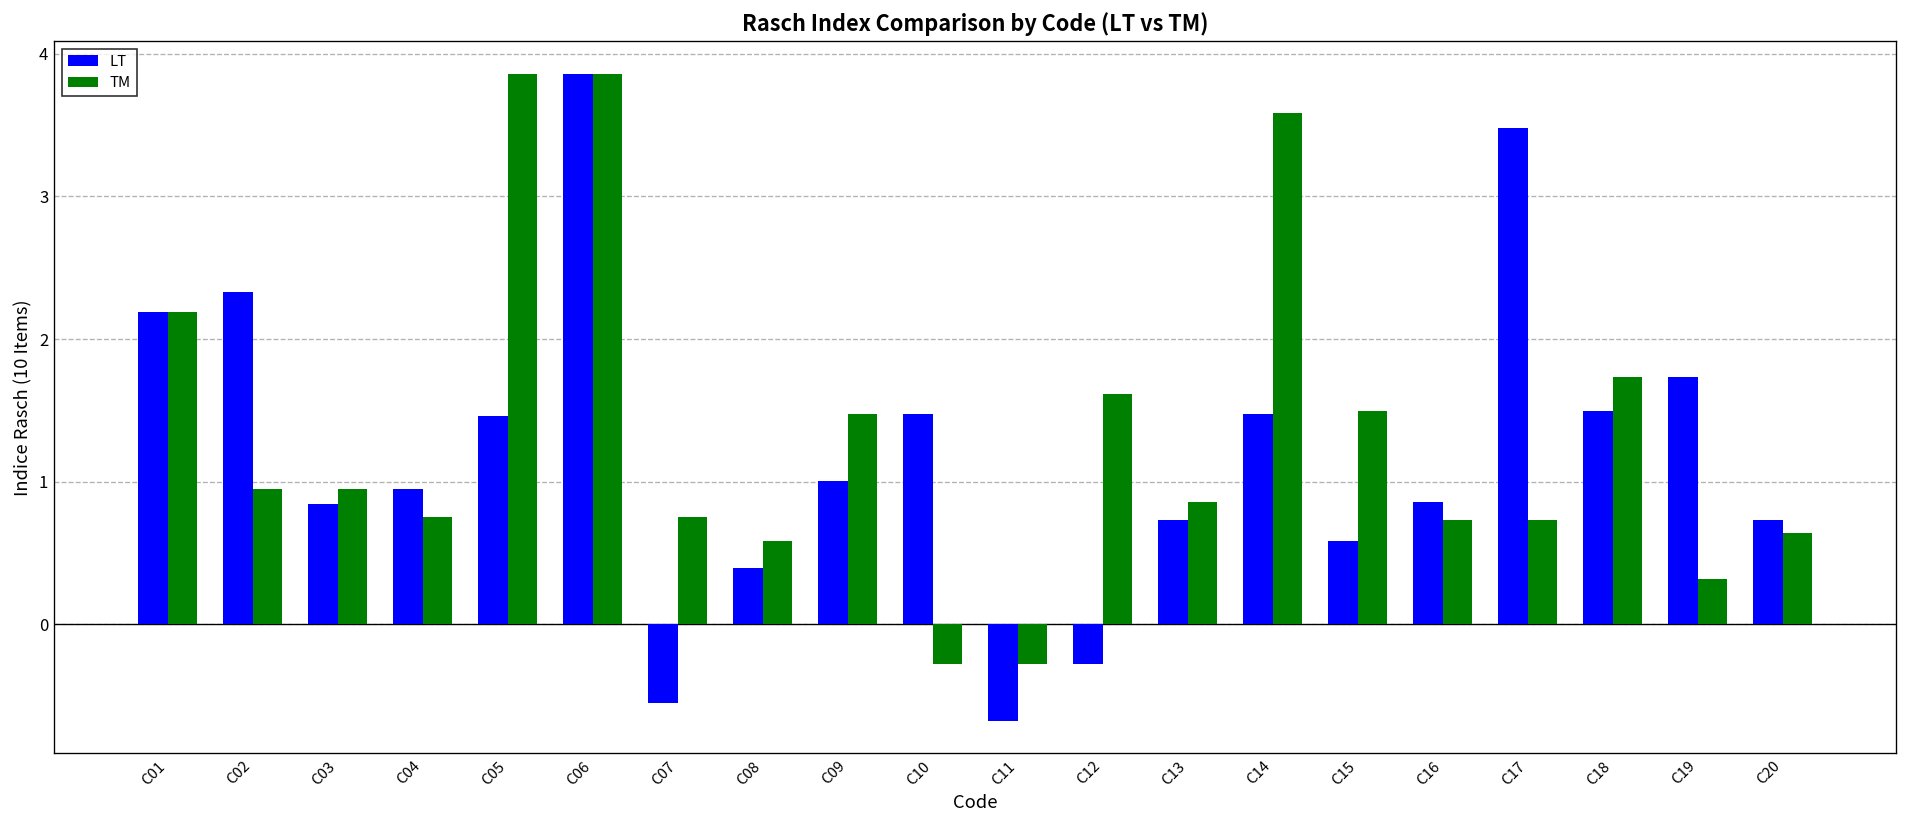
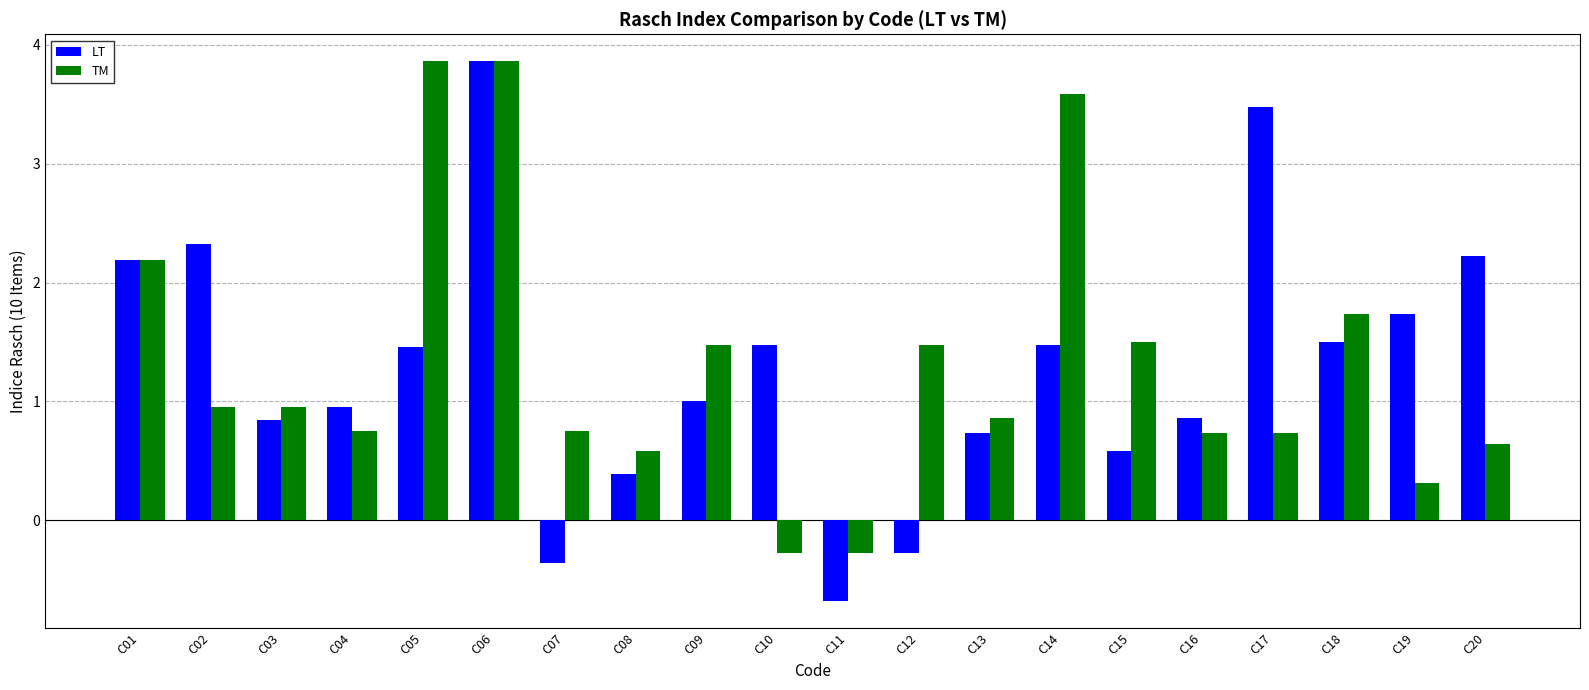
  {
    "LT": {
      "C01": 2.19,
      "C02": 2.33,
      "C03": 0.84,
      "C04": 0.95,
      "C05": 1.46,
      "C06": 3.86,
-     "C07": -0.55,
+     "C07": -0.36,
      "C08": 0.39,
      "C09": 1.01,
      "C10": 1.48,
      "C11": -0.68,
      "C12": -0.28,
      "C13": 0.73,
      "C14": 1.48,
      "C15": 0.59,
      "C16": 0.86,
      "C17": 3.48,
      "C18": 1.50,
      "C19": 1.74,
-     "C20": 0.73
+     "C20": 2.22
    },
    "TM": {
      "C01": 2.19,
      "C02": 0.95,
      "C03": 0.95,
      "C04": 0.75,
      "C05": 3.86,
      "C06": 3.86,
      "C07": 0.75,
      "C08": 0.59,
      "C09": 1.48,
      "C10": -0.28,
      "C11": -0.28,
-     "C12": 1.62,
+     "C12": 1.48,
      "C13": 0.86,
      "C14": 3.58,
      "C15": 1.50,
      "C16": 0.73,
      "C17": 0.73,
      "C18": 1.74,
      "C19": 0.32,
      "C20": 0.64
    }
  }
